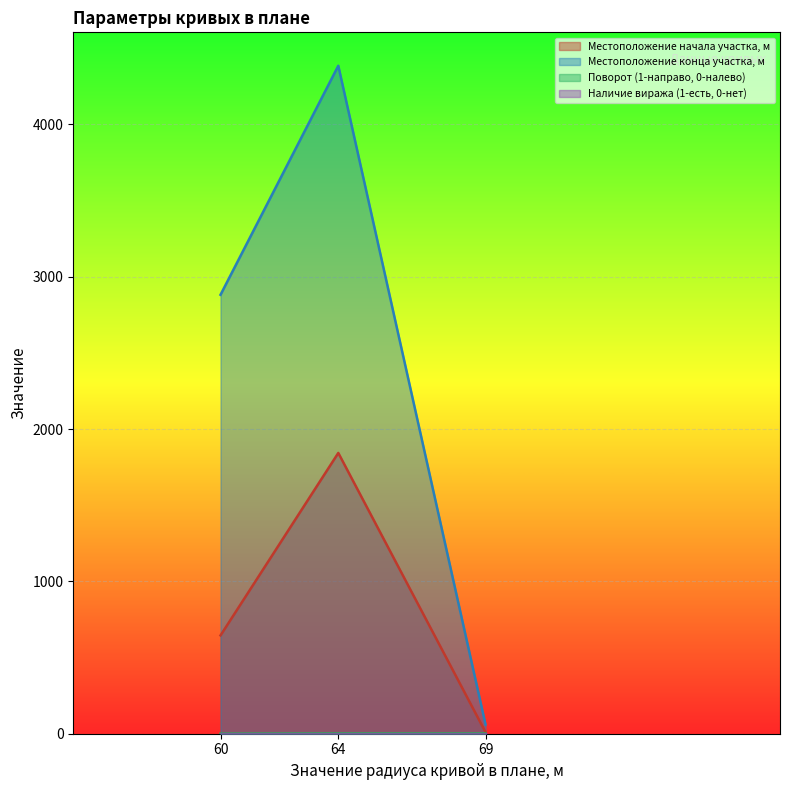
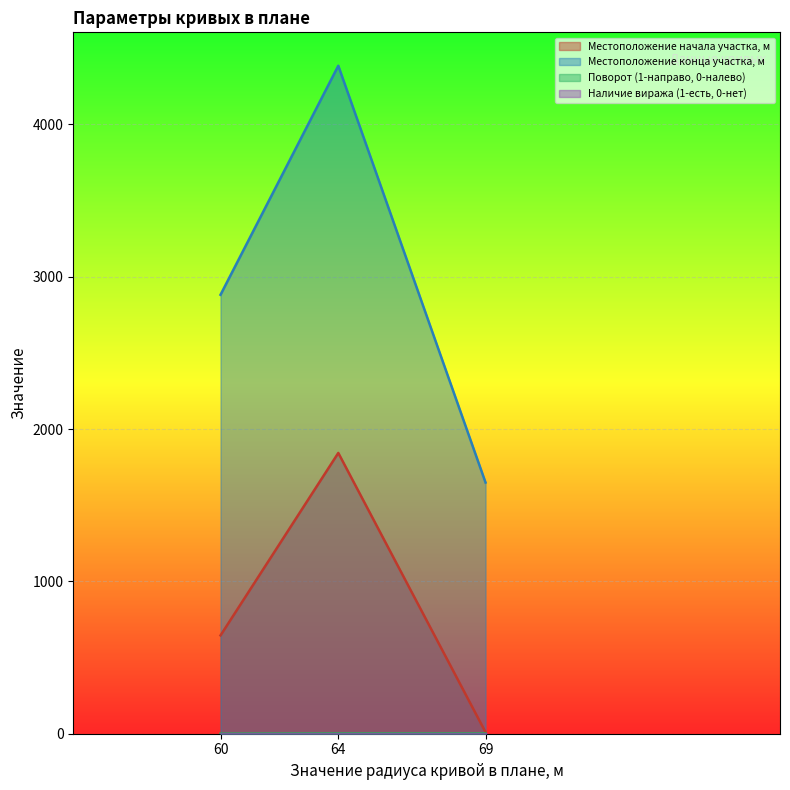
  {
    "Местоположение начала участка, м": {
      "60": 650,
      "64": 1840
    },
    "Местоположение конца участка, м": {
      "60": 2880,
      "64": 4390,
-     "69": 60
+     "69": 1650
    },
    "Наличие виража (1-есть, 0-нет)": {
      "60": 0,
      "64": 0
    }
  }
